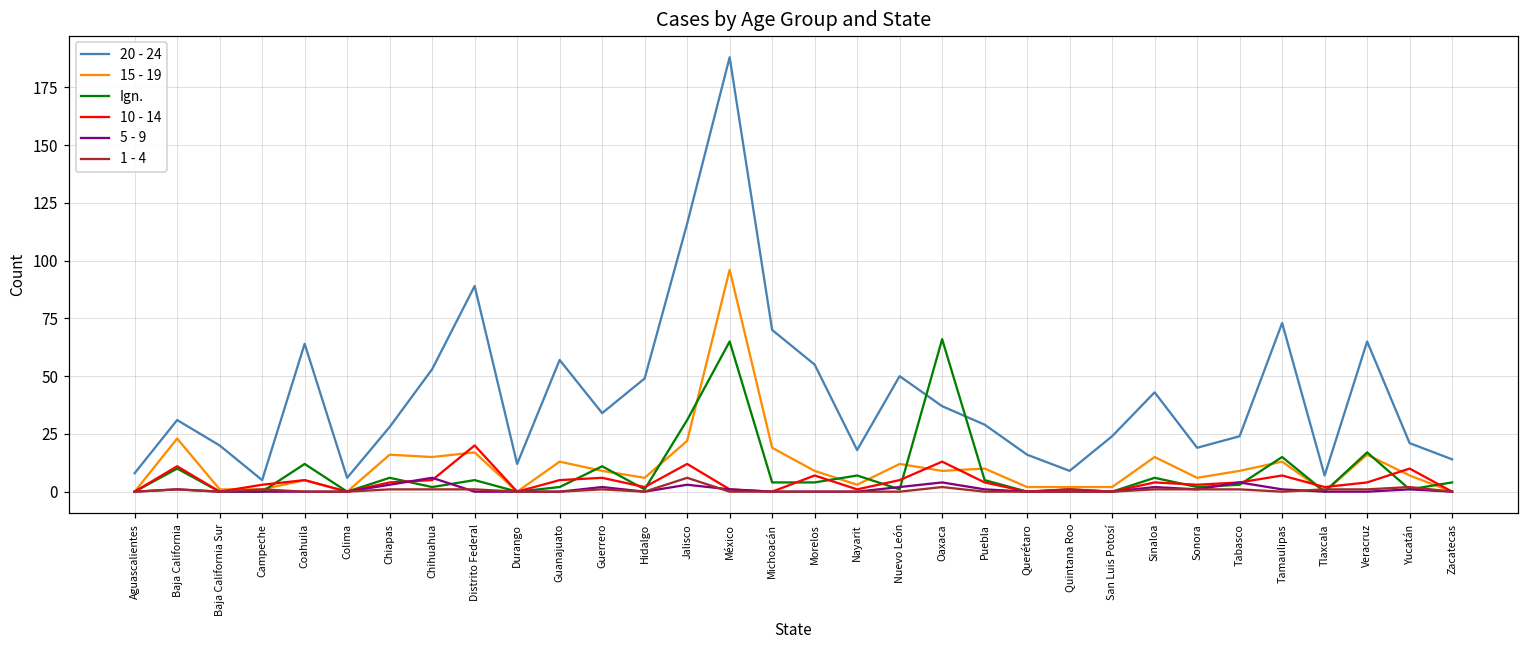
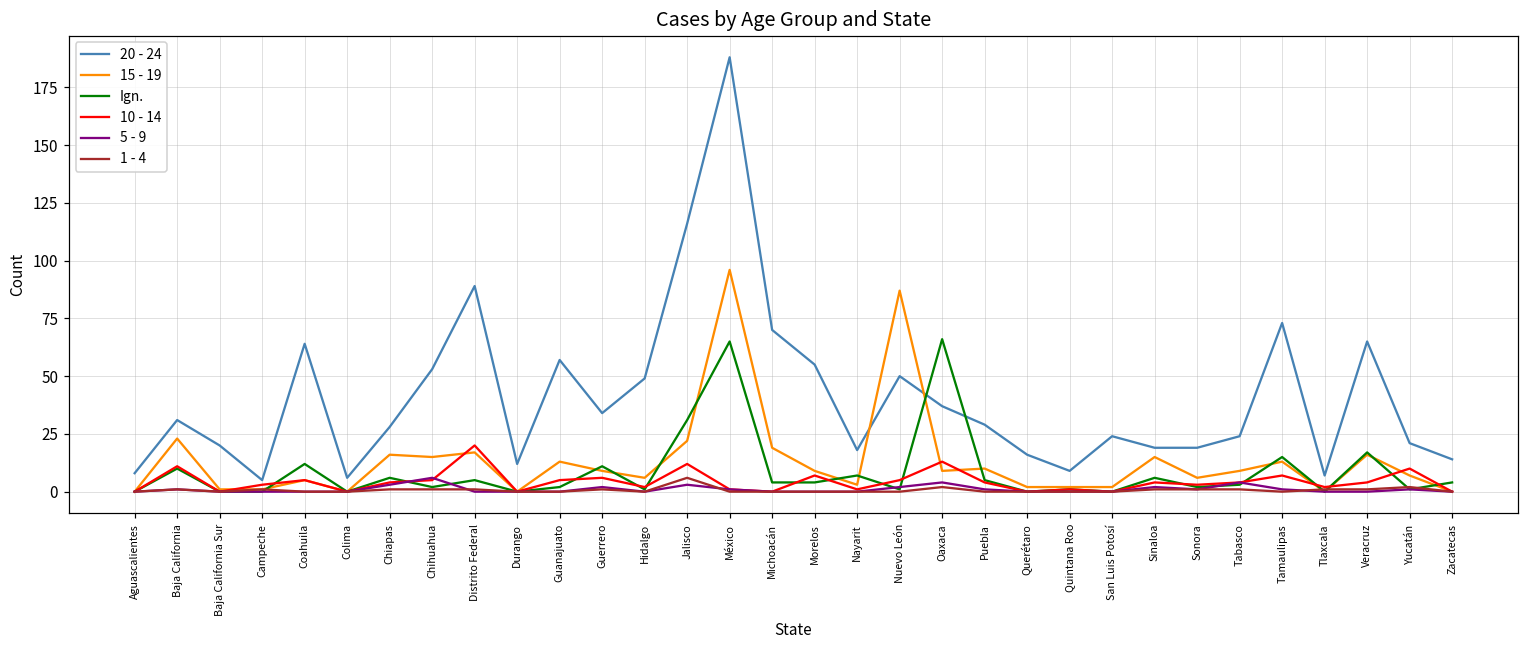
  {
    "20 - 24": {
      "Aguascalientes": 8,
      "Baja California": 31,
      "Baja California Sur": 20,
      "Campeche": 5,
      "Coahuila": 64,
      "Colima": 6,
      "Chiapas": 28,
      "Chihuahua": 53,
      "Distrito Federal": 89,
      "Durango": 12,
      "Guanajuato": 57,
      "Guerrero": 34,
      "Hidalgo": 49,
      "Jalisco": 116,
      "México": 188,
      "Michoacán": 70,
      "Morelos": 55,
      "Nayarit": 18,
      "Nuevo León": 50,
      "Oaxaca": 37,
      "Puebla": 29,
      "Querétaro": 16,
      "Quintana Roo": 9,
      "San Luis Potosí": 24,
-     "Sinaloa": 43,
+     "Sinaloa": 19,
      "Sonora": 19,
      "Tabasco": 24,
      "Tamaulipas": 73,
      "Tlaxcala": 7,
      "Veracruz": 65,
      "Yucatán": 21,
      "Zacatecas": 14
    },
    "15 - 19": {
      "Baja California": 23,
      "Chiapas": 16,
      "Chihuahua": 15,
      "Distrito Federal": 17,
      "Guanajuato": 13,
      "Guerrero": 9,
      "Hidalgo": 6,
      "Jalisco": 22,
      "México": 96,
      "Michoacán": 19,
      "Morelos": 9,
      "Nayarit": 3,
-     "Nuevo León": 12,
+     "Nuevo León": 87,
      "Oaxaca": 9,
      "Puebla": 10,
      "Querétaro": 2,
      "San Luis Potosí": 2,
      "Sinaloa": 15,
      "Sonora": 6,
      "Tabasco": 9,
      "Tamaulipas": 13,
      "Yucatán": 7
    },
    "Ign.": {
      "Coahuila": 12,
      "Chiapas": 6,
      "Distrito Federal": 5,
      "Guanajuato": 2,
      "Guerrero": 11,
      "Jalisco": 31,
      "México": 65,
      "Michoacán": 4,
      "Morelos": 4,
      "Nayarit": 7,
      "Oaxaca": 66,
      "Sinaloa": 6,
      "Tamaulipas": 15,
      "Zacatecas": 4
    },
    "10 - 14": {
      "Campeche": 3,
      "Distrito Federal": 20,
      "Guanajuato": 5,
      "Guerrero": 6,
      "Jalisco": 12,
      "Morelos": 7,
      "Nuevo León": 5,
      "Oaxaca": 13,
      "Sinaloa": 4,
      "Tamaulipas": 7,
      "Veracruz": 4,
      "Yucatán": 10
    },
    "5 - 9": {
      "Jalisco": 3,
      "Oaxaca": 4
    },
    "1 - 4": {
      "Chiapas": 1,
      "Jalisco": 6,
      "Oaxaca": 2,
      "Tabasco": 1
    }
  }
